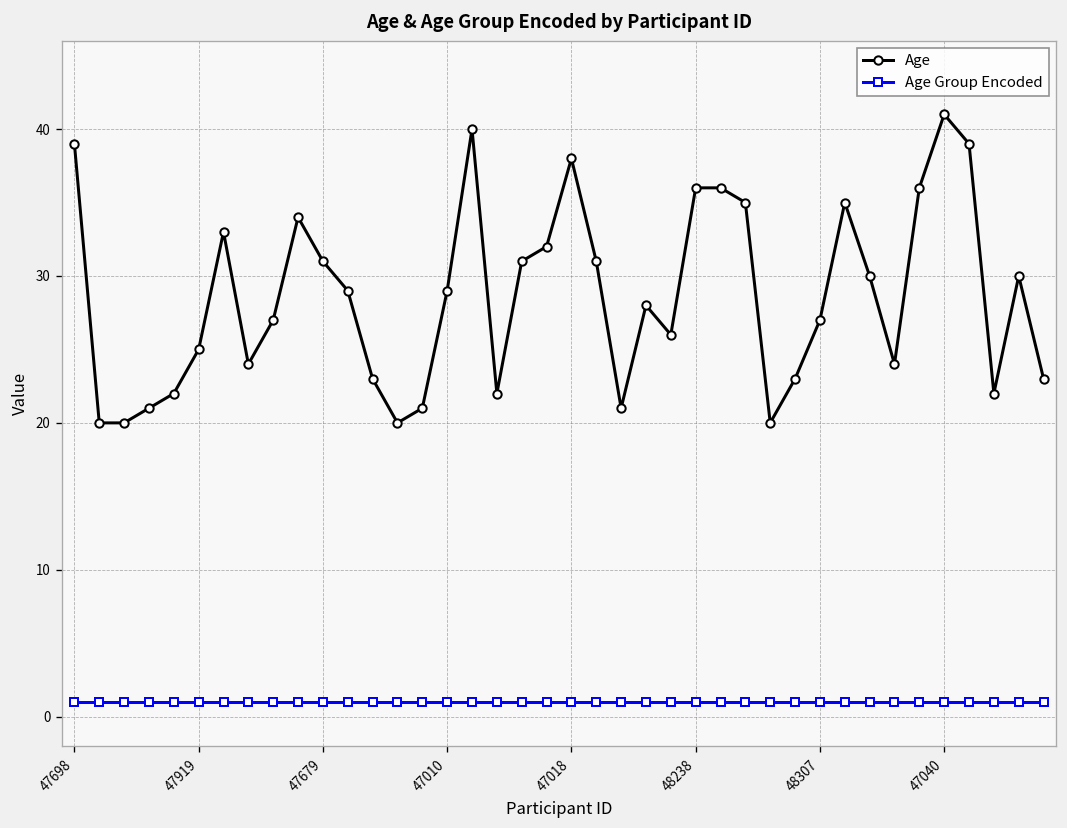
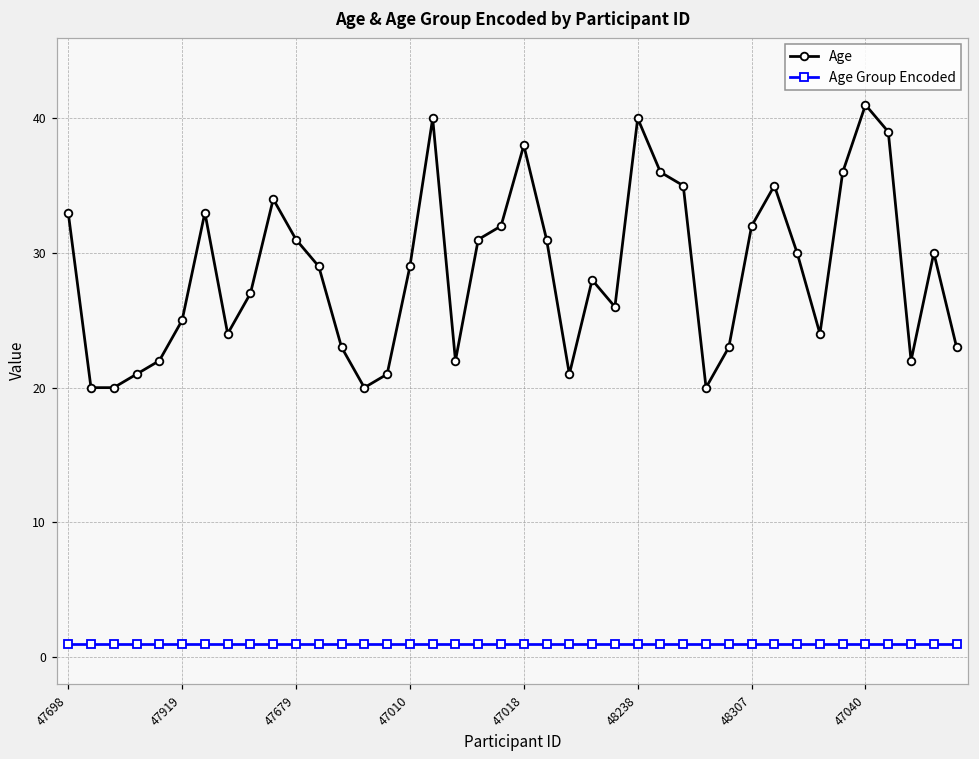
  {
    "Age": {
-     "47698": 39,
+     "47698": 33,
      "47919": 25,
      "47679": 31,
      "47010": 29,
      "47018": 38,
-     "48238": 36,
-     "48307": 27,
+     "48238": 40,
+     "48307": 32,
      "47040": 41
    },
    "Age Group Encoded": {
      "47698": 1,
      "47919": 1,
      "47679": 1,
      "47010": 1,
      "47018": 1,
      "48238": 1,
      "48307": 1,
      "47040": 1
    }
  }
